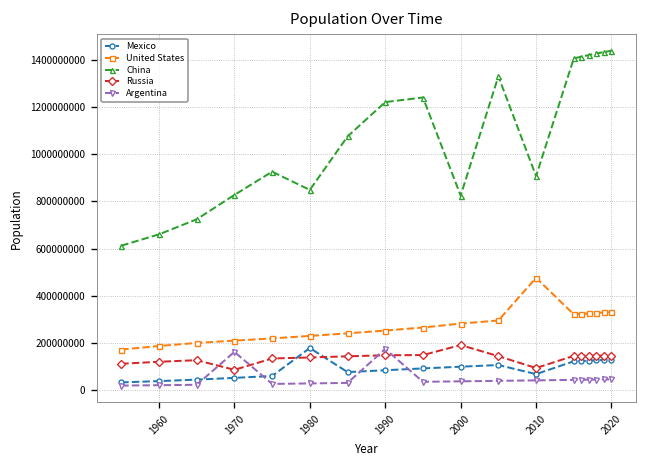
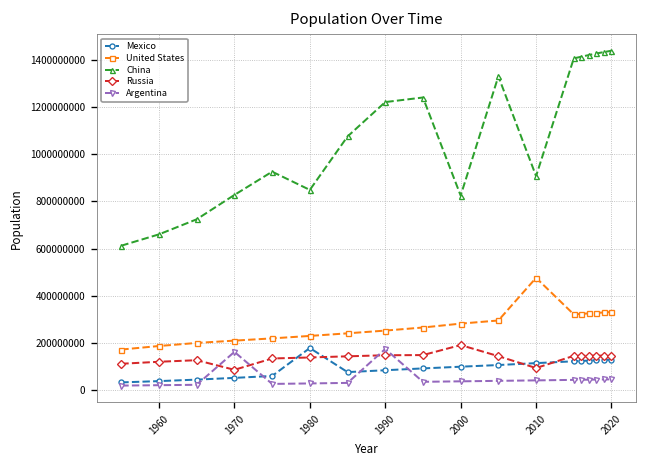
  {
    "Mexico": {
      "1960": 40000000,
      "1970": 50000000,
      "1980": 180000000,
      "1990": 80000000,
      "2000": 100000000,
-     "2010": 70000000,
+     "2010": 110000000,
      "2020": 130000000
    },
    "United States": {
      "1960": 190000000,
      "1970": 210000000,
      "1980": 230000000,
      "1990": 250000000,
      "2000": 280000000,
      "2010": 480000000,
      "2020": 330000000
    },
    "China": {
      "1960": 660000000,
      "1970": 830000000,
      "1980": 850000000,
      "1990": 1220000000,
      "2000": 820000000,
      "2010": 910000000,
      "2020": 1440000000
    },
    "Russia": {
      "1960": 120000000,
      "1970": 90000000,
      "1980": 140000000,
      "1990": 150000000,
      "2000": 190000000,
      "2010": 90000000,
      "2020": 150000000
    },
    "Argentina": {
      "1960": 20000000,
      "1970": 160000000,
      "1980": 30000000,
      "1990": 170000000,
      "2000": 40000000,
      "2010": 40000000,
      "2020": 50000000
    }
  }
